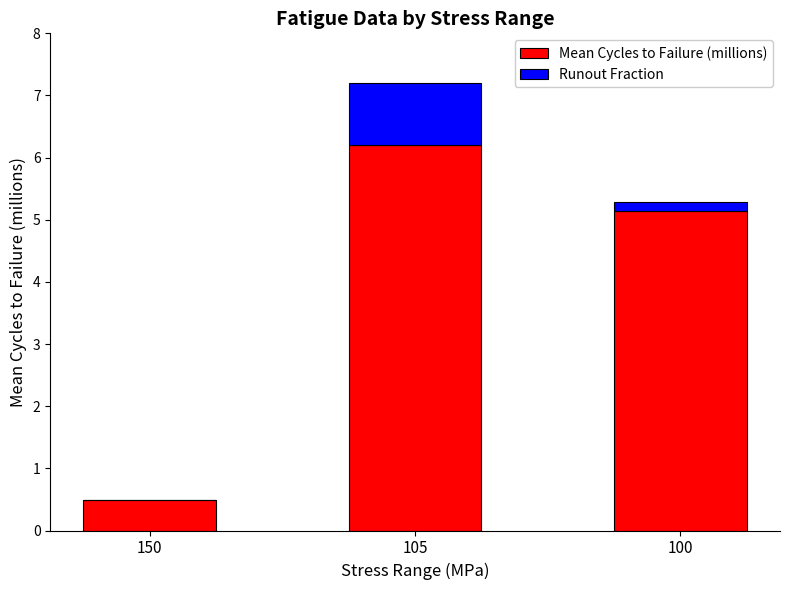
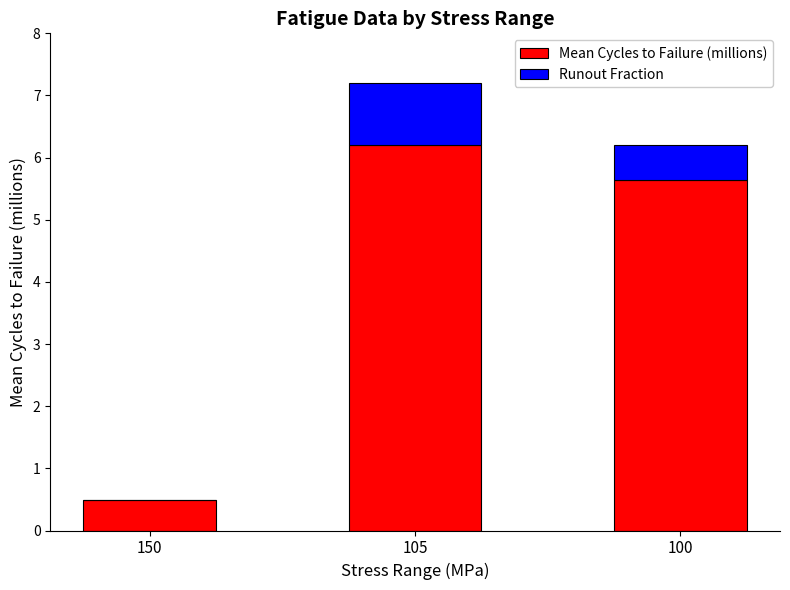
  {
    "Mean Cycles to Failure (millions)": {
      "150": 0.5,
      "105": 6.2,
-     "100": 5.1
+     "100": 5.6
    },
    "Runout Fraction": {
      "150": 0.0,
      "105": 1.0,
-     "100": 0.1
+     "100": 0.6
    }
  }
